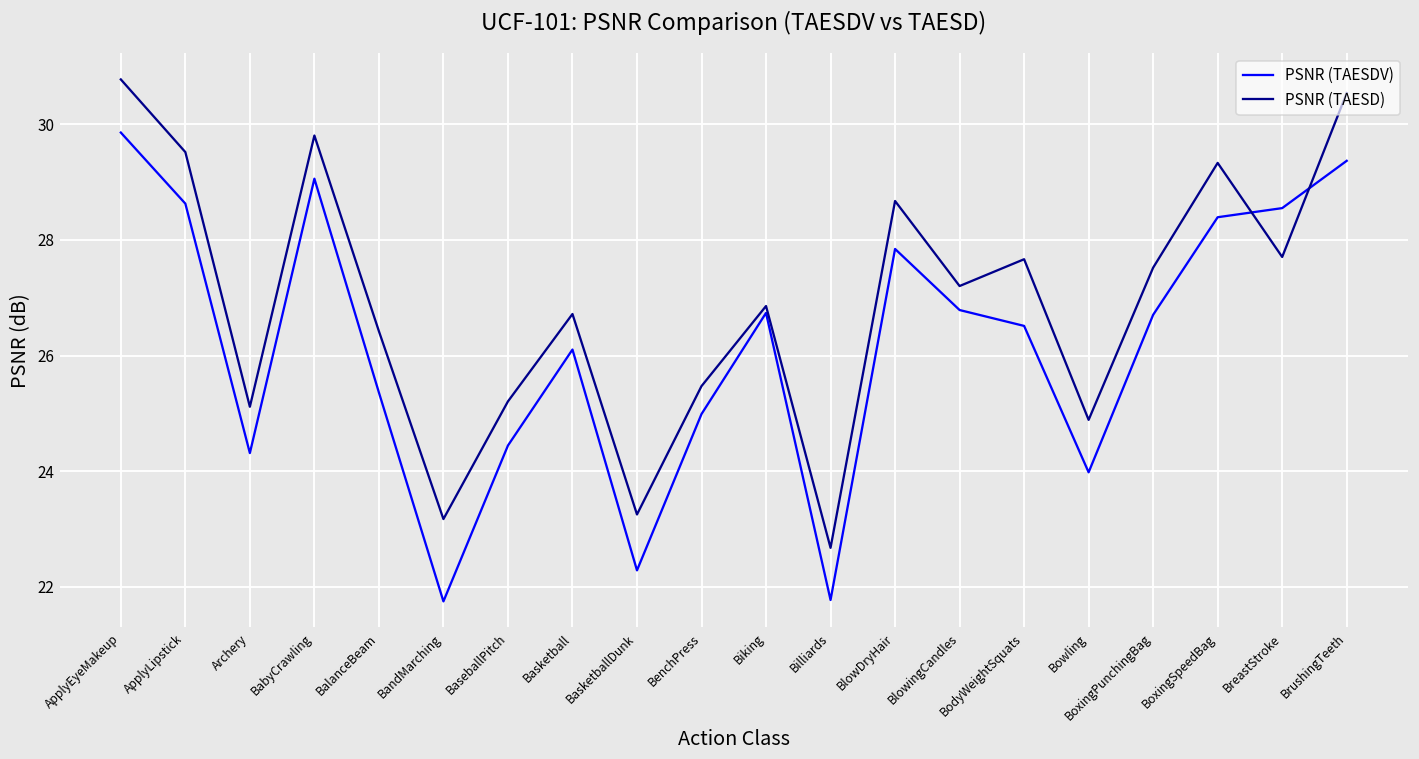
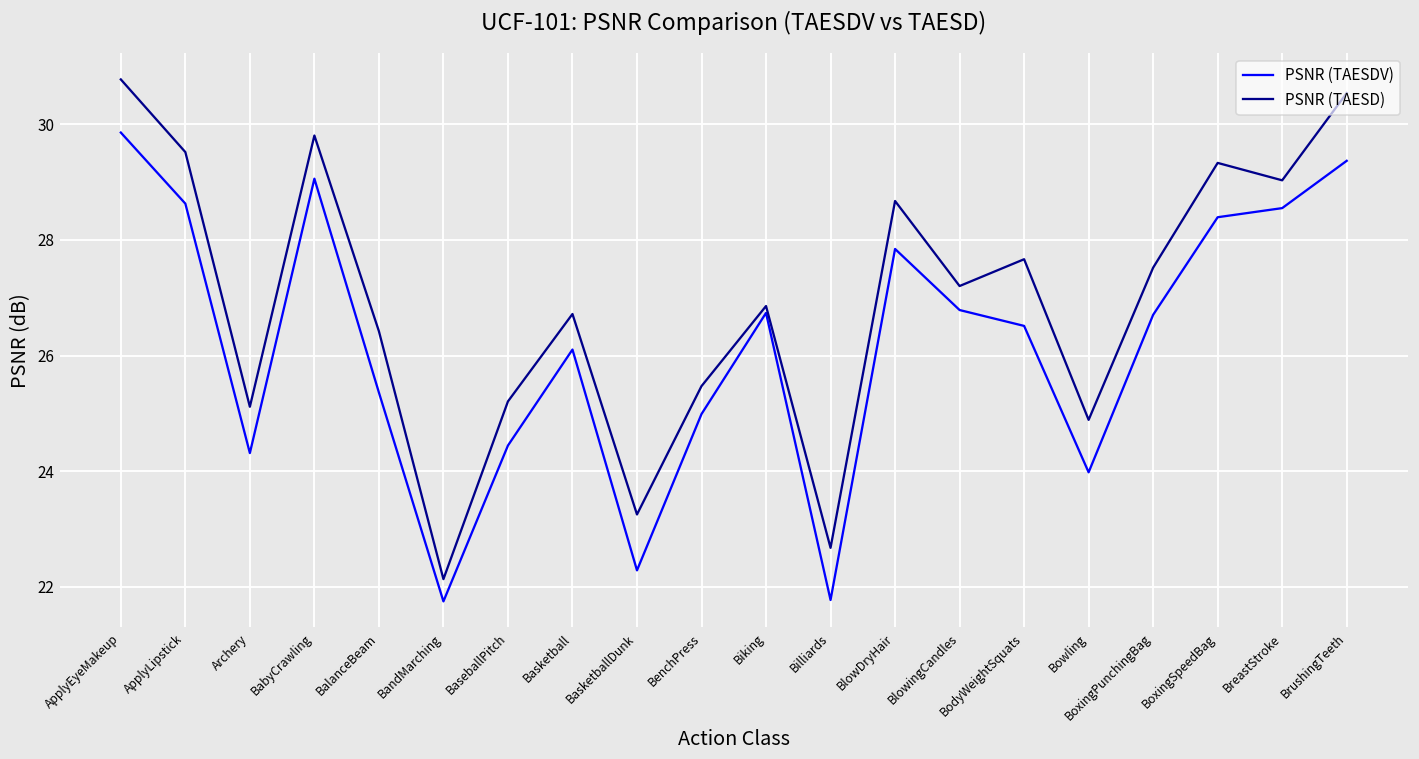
  {
    "PSNR (TAESDV)": {
      "ApplyEyeMakeup": 29.9,
      "ApplyLipstick": 28.6,
      "Archery": 24.3,
      "BabyCrawling": 29.1,
      "BalanceBeam": 25.4,
      "BandMarching": 21.7,
      "BaseballPitch": 24.4,
      "Basketball": 26.1,
      "BasketballDunk": 22.3,
      "BenchPress": 25.0,
      "Biking": 26.7,
      "Billiards": 21.8,
      "BlowDryHair": 27.8,
      "BlowingCandles": 26.8,
      "BodyWeightSquats": 26.5,
      "Bowling": 24.0,
      "BoxingPunchingBag": 26.7,
      "BoxingSpeedBag": 28.4,
      "BreastStroke": 28.6,
      "BrushingTeeth": 29.4
    },
    "PSNR (TAESD)": {
      "ApplyEyeMakeup": 30.8,
      "ApplyLipstick": 29.5,
      "Archery": 25.1,
      "BabyCrawling": 29.8,
      "BalanceBeam": 26.4,
-     "BandMarching": 23.2,
+     "BandMarching": 22.1,
      "BaseballPitch": 25.2,
      "Basketball": 26.7,
      "BasketballDunk": 23.3,
      "BenchPress": 25.5,
      "Biking": 26.9,
      "Billiards": 22.7,
      "BlowDryHair": 28.7,
      "BlowingCandles": 27.2,
      "BodyWeightSquats": 27.7,
      "Bowling": 24.9,
      "BoxingPunchingBag": 27.5,
      "BoxingSpeedBag": 29.3,
-     "BreastStroke": 27.7
+     "BreastStroke": 29.0
    }
  }
